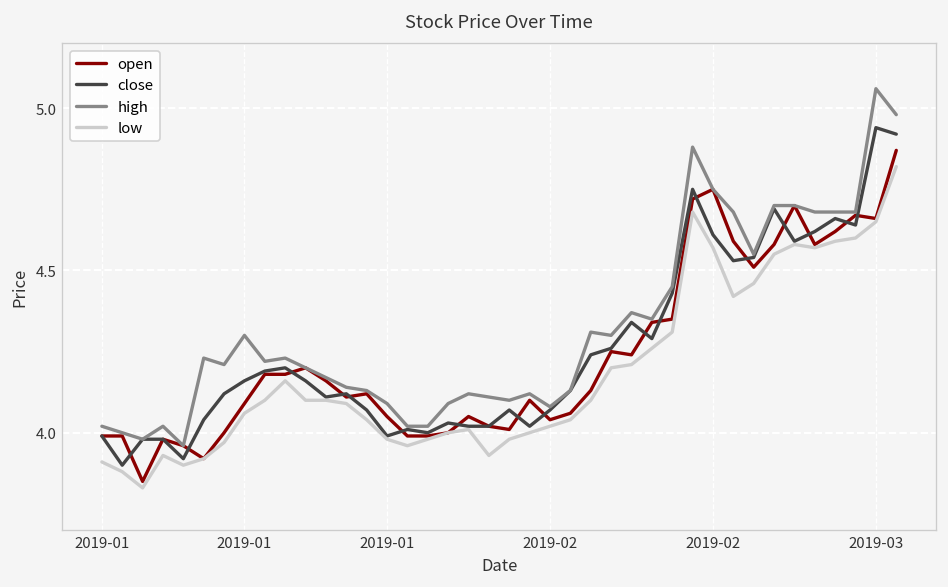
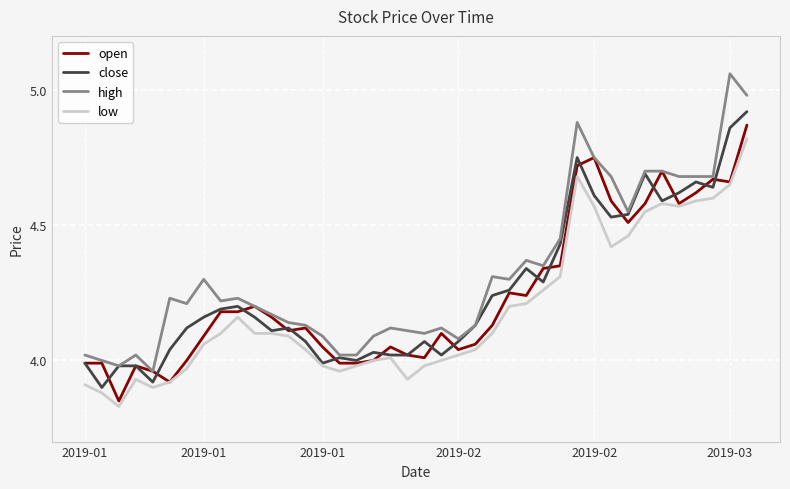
  {
    "open": {
      "2019-03": 4.66
    },
    "close": {
-     "2019-03": 4.94
+     "2019-03": 4.86
    },
    "high": {
      "2019-03": 5.06
    },
    "low": {
      "2019-03": 4.65
    }
  }
